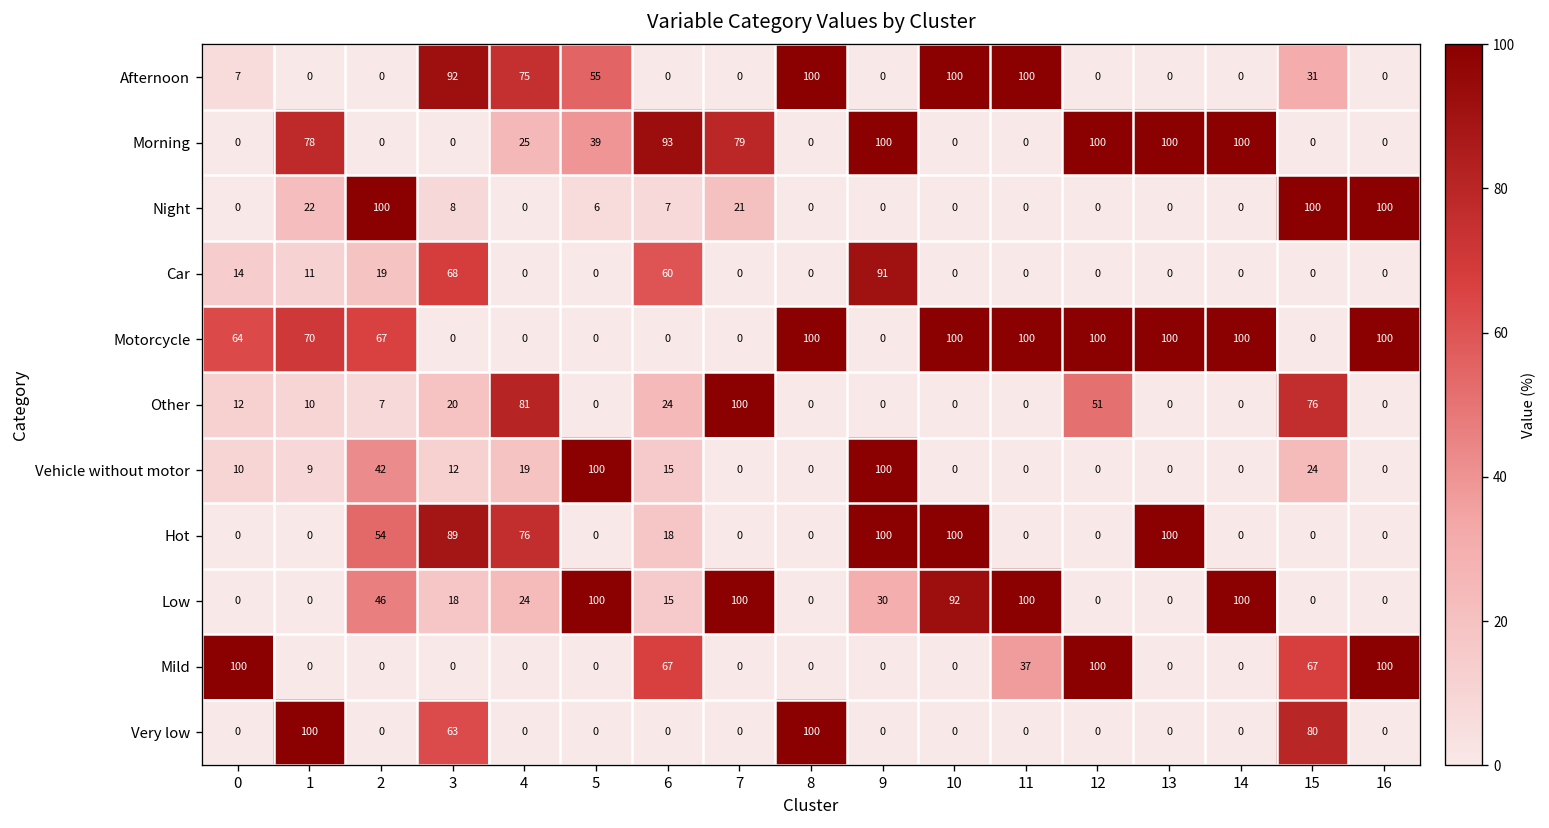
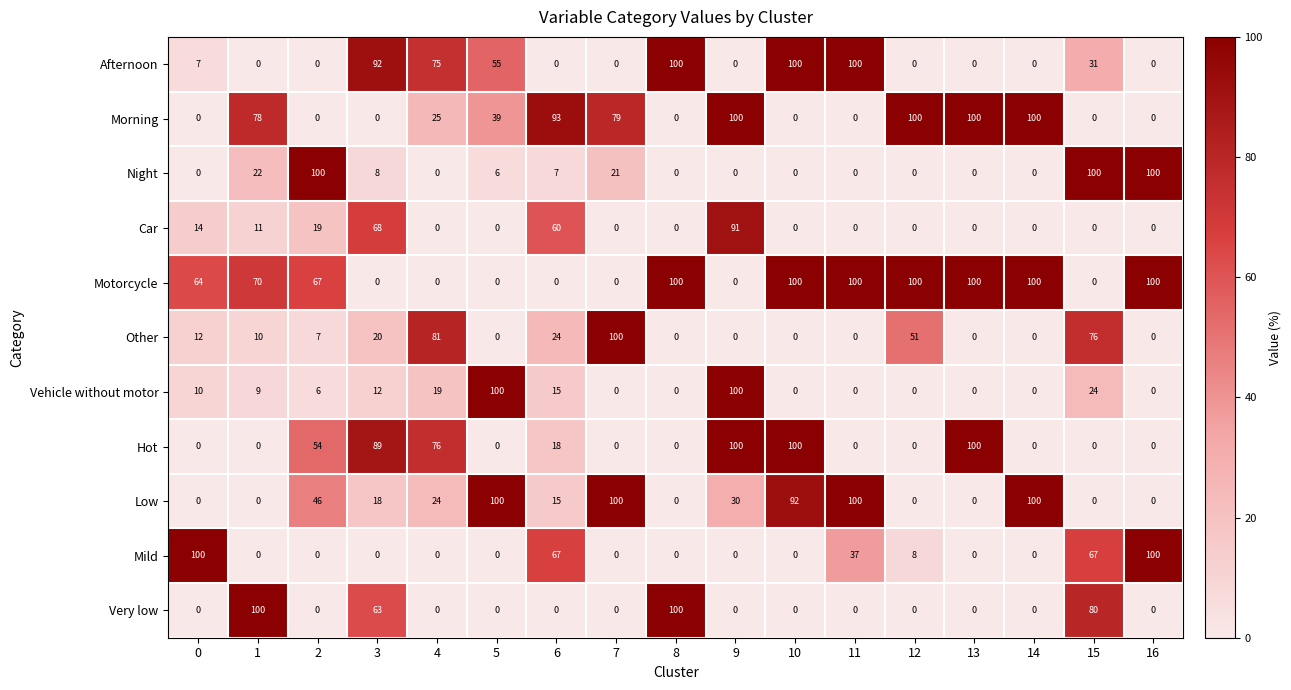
  {
    "Afternoon": {
      "0": 7,
      "1": 0,
      "2": 0,
      "3": 92,
      "4": 75,
      "5": 55,
      "6": 0,
      "7": 0,
      "8": 100,
      "9": 0,
      "10": 100,
      "11": 100,
      "12": 0,
      "13": 0,
      "14": 0,
      "15": 31,
      "16": 0
    },
    "Morning": {
      "0": 0,
      "1": 78,
      "2": 0,
      "3": 0,
      "4": 25,
      "5": 39,
      "6": 93,
      "7": 79,
      "8": 0,
      "9": 100,
      "10": 0,
      "11": 0,
      "12": 100,
      "13": 100,
      "14": 100,
      "15": 0,
      "16": 0
    },
    "Night": {
      "0": 0,
      "1": 22,
      "2": 100,
      "3": 8,
      "4": 0,
      "5": 6,
      "6": 7,
      "7": 21,
      "8": 0,
      "9": 0,
      "10": 0,
      "11": 0,
      "12": 0,
      "13": 0,
      "14": 0,
      "15": 100,
      "16": 100
    },
    "Car": {
      "0": 14,
      "1": 11,
      "2": 19,
      "3": 68,
      "4": 0,
      "5": 0,
      "6": 60,
      "7": 0,
      "8": 0,
      "9": 91,
      "10": 0,
      "11": 0,
      "12": 0,
      "13": 0,
      "14": 0,
      "15": 0,
      "16": 0
    },
    "Motorcycle": {
      "0": 64,
      "1": 70,
      "2": 67,
      "3": 0,
      "4": 0,
      "5": 0,
      "6": 0,
      "7": 0,
      "8": 100,
      "9": 0,
      "10": 100,
      "11": 100,
      "12": 100,
      "13": 100,
      "14": 100,
      "15": 0,
      "16": 100
    },
    "Other": {
      "0": 12,
      "1": 10,
      "2": 7,
      "3": 20,
      "4": 81,
      "5": 0,
      "6": 24,
      "7": 100,
      "8": 0,
      "9": 0,
      "10": 0,
      "11": 0,
      "12": 51,
      "13": 0,
      "14": 0,
      "15": 76,
      "16": 0
    },
    "Vehicle without motor": {
      "0": 10,
      "1": 9,
-     "2": 42,
+     "2": 6,
      "3": 12,
      "4": 19,
      "5": 100,
      "6": 15,
      "7": 0,
      "8": 0,
      "9": 100,
      "10": 0,
      "11": 0,
      "12": 0,
      "13": 0,
      "14": 0,
      "15": 24,
      "16": 0
    },
    "Hot": {
      "0": 0,
      "1": 0,
      "2": 54,
      "3": 89,
      "4": 76,
      "5": 0,
      "6": 18,
      "7": 0,
      "8": 0,
      "9": 100,
      "10": 100,
      "11": 0,
      "12": 0,
      "13": 100,
      "14": 0,
      "15": 0,
      "16": 0
    },
    "Low": {
      "0": 0,
      "1": 0,
      "2": 46,
      "3": 18,
      "4": 24,
      "5": 100,
      "6": 15,
      "7": 100,
      "8": 0,
      "9": 30,
      "10": 92,
      "11": 100,
      "12": 0,
      "13": 0,
      "14": 100,
      "15": 0,
      "16": 0
    },
    "Mild": {
      "0": 100,
      "1": 0,
      "2": 0,
      "3": 0,
      "4": 0,
      "5": 0,
      "6": 67,
      "7": 0,
      "8": 0,
      "9": 0,
      "10": 0,
      "11": 37,
-     "12": 100,
+     "12": 8,
      "13": 0,
      "14": 0,
      "15": 67,
      "16": 100
    },
    "Very low": {
      "0": 0,
      "1": 100,
      "2": 0,
      "3": 63,
      "4": 0,
      "5": 0,
      "6": 0,
      "7": 0,
      "8": 100,
      "9": 0,
      "10": 0,
      "11": 0,
      "12": 0,
      "13": 0,
      "14": 0,
      "15": 80,
      "16": 0
    }
  }
